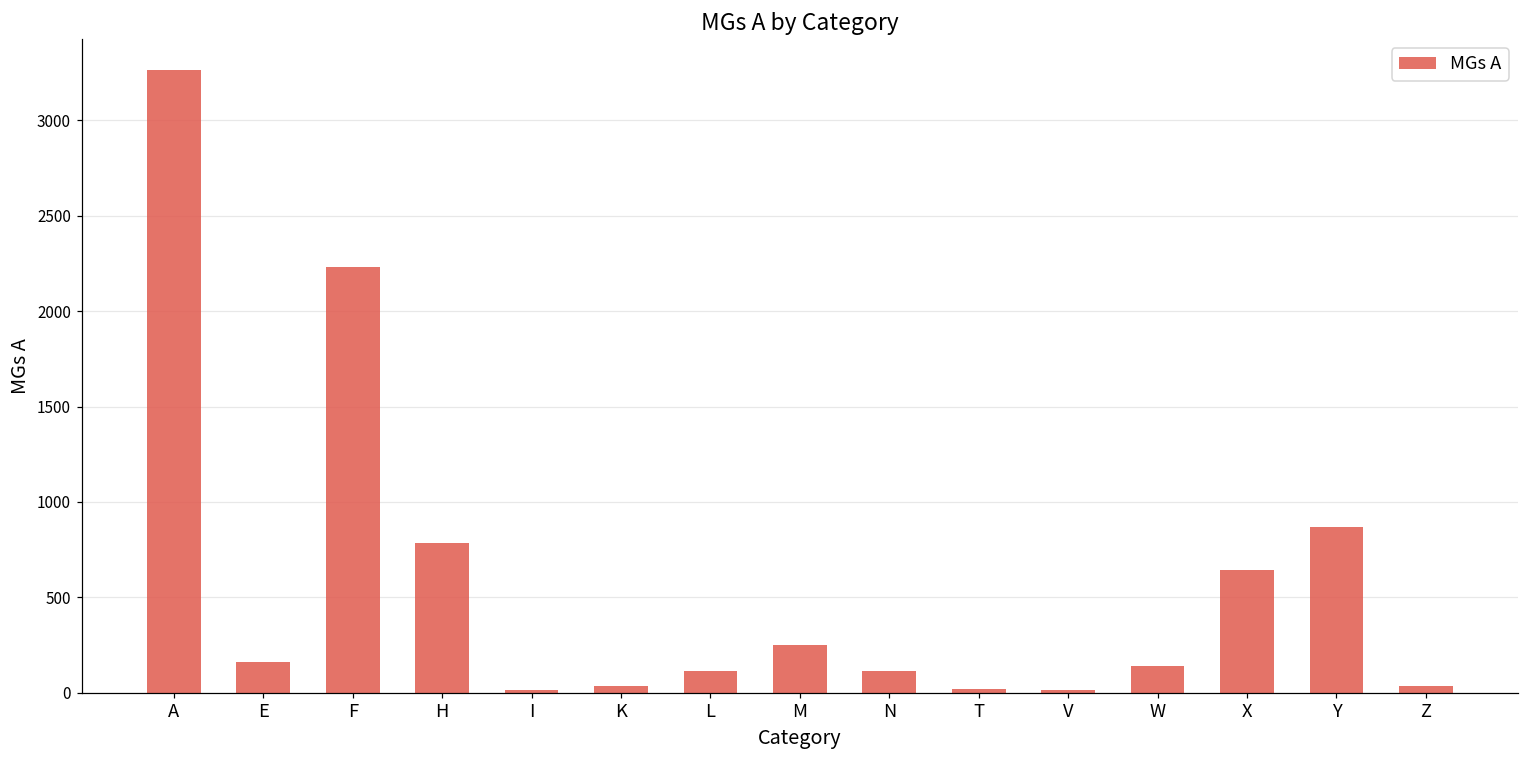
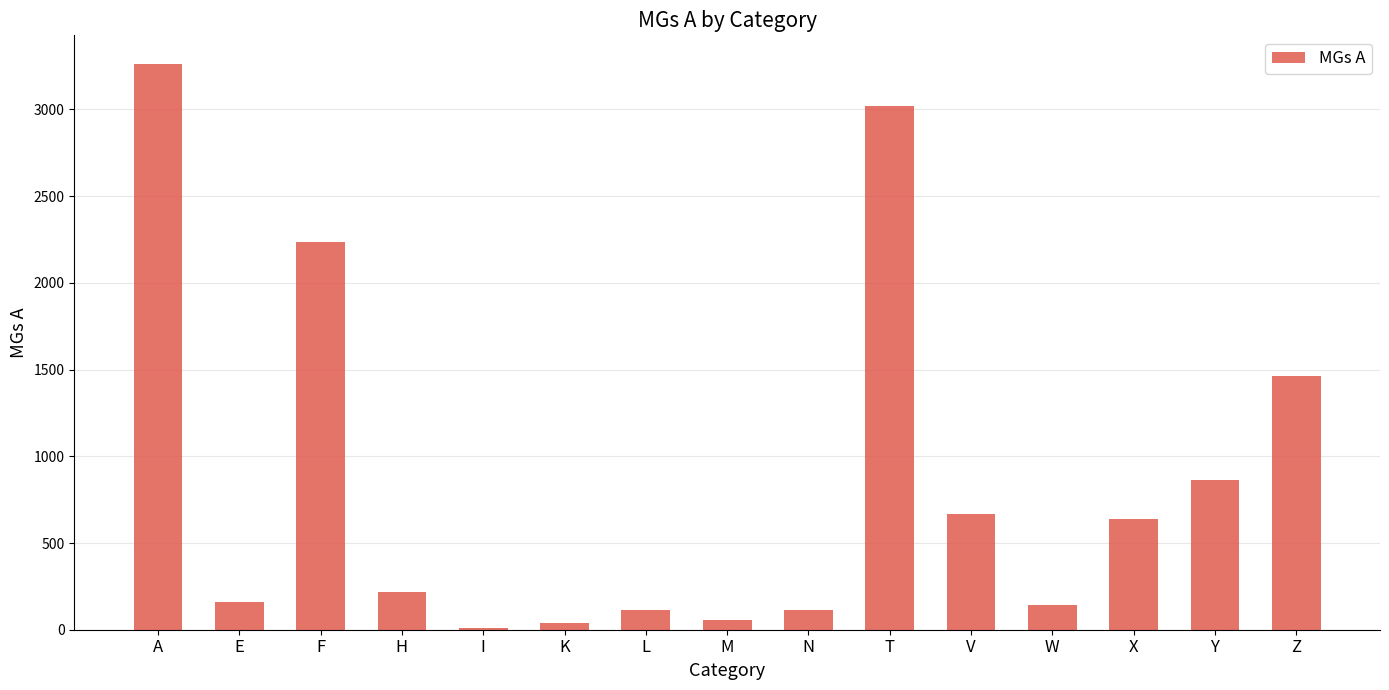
  {
    "A": 3260,
    "E": 160,
    "F": 2230,
-   "H": 790,
+   "H": 220,
    "K": 40,
    "L": 110,
-   "M": 250,
+   "M": 50,
    "N": 110,
-   "T": 20,
-   "V": 10,
+   "T": 3020,
+   "V": 670,
    "W": 140,
    "X": 640,
    "Y": 870,
-   "Z": 40
+   "Z": 1460
  }
